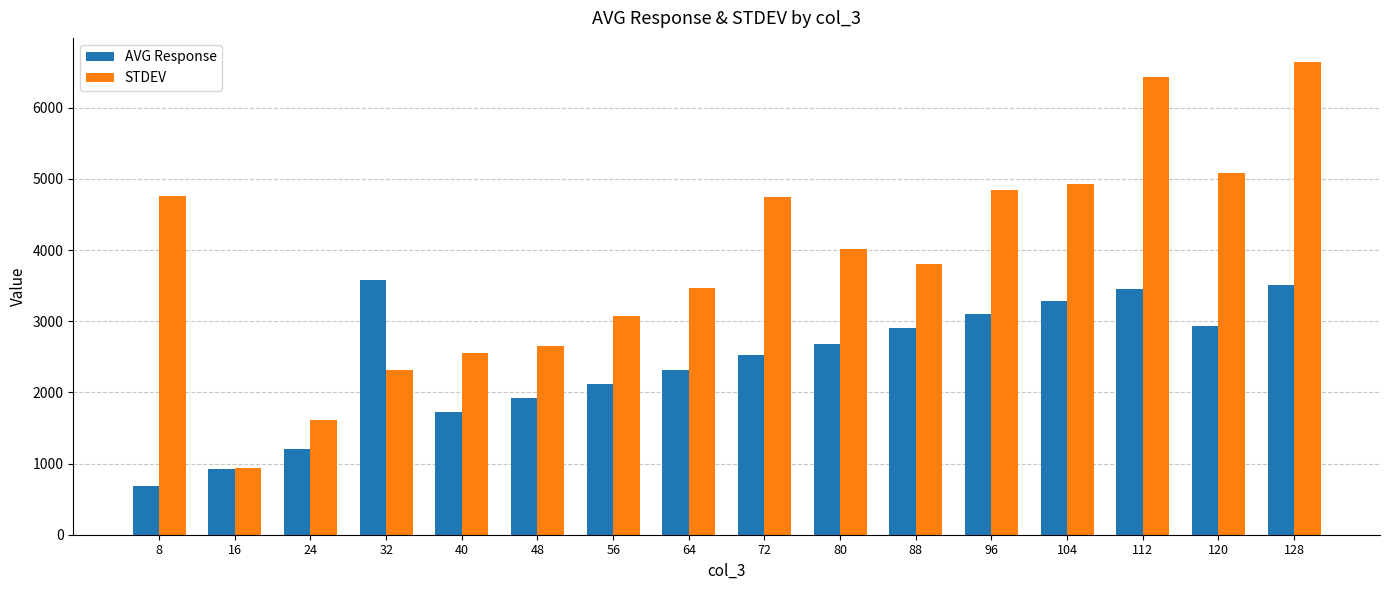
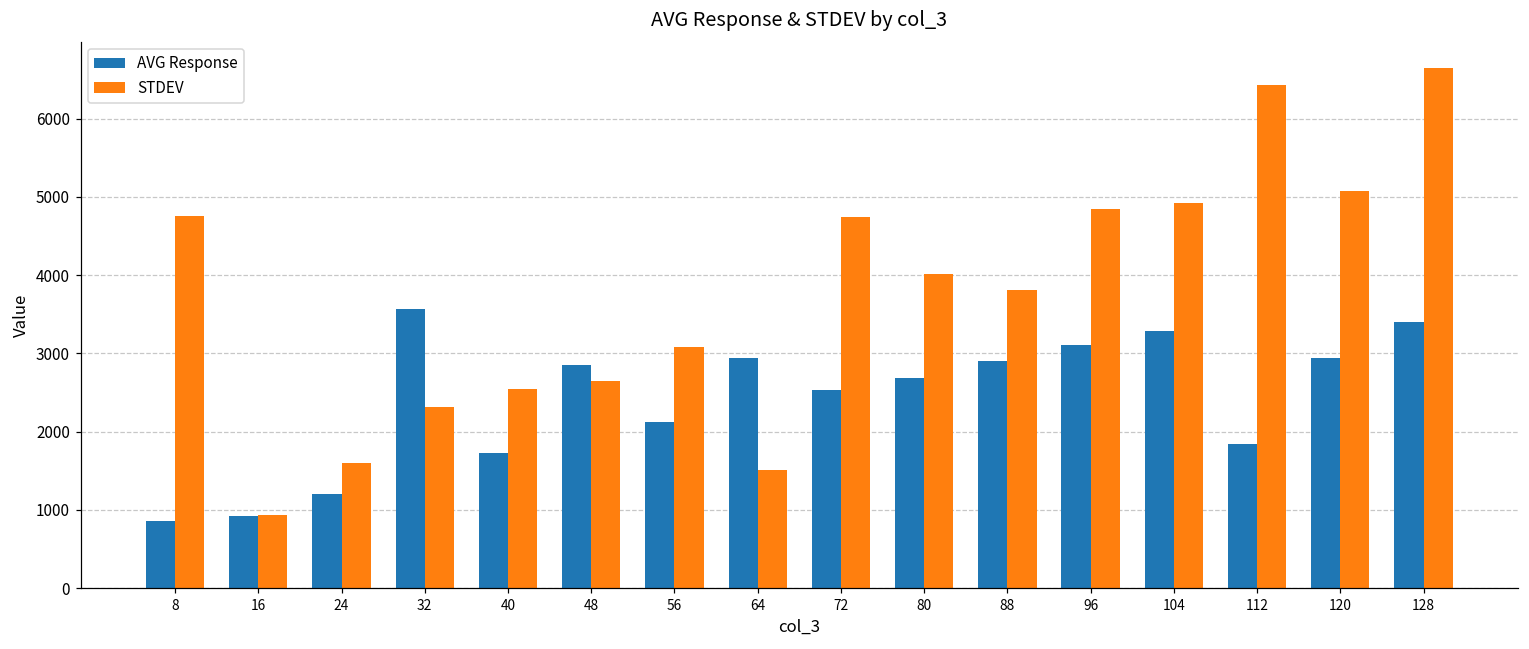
  {
    "AVG Response": {
-     "8": 700,
+     "8": 900,
      "16": 900,
      "24": 1200,
      "32": 3600,
      "40": 1700,
-     "48": 1900,
+     "48": 2900,
      "56": 2100,
-     "64": 2300,
+     "64": 2900,
      "72": 2500,
      "80": 2700,
      "88": 2900,
      "96": 3100,
      "104": 3300,
-     "112": 3500,
+     "112": 1800,
      "120": 2900,
-     "128": 3500
+     "128": 3400
    },
    "STDEV": {
      "8": 4800,
      "16": 900,
      "24": 1600,
      "32": 2300,
      "40": 2500,
      "48": 2600,
      "56": 3100,
-     "64": 3500,
+     "64": 1500,
      "72": 4700,
      "80": 4000,
      "88": 3800,
      "96": 4800,
      "104": 4900,
      "112": 6400,
      "120": 5100,
      "128": 6700
    }
  }
